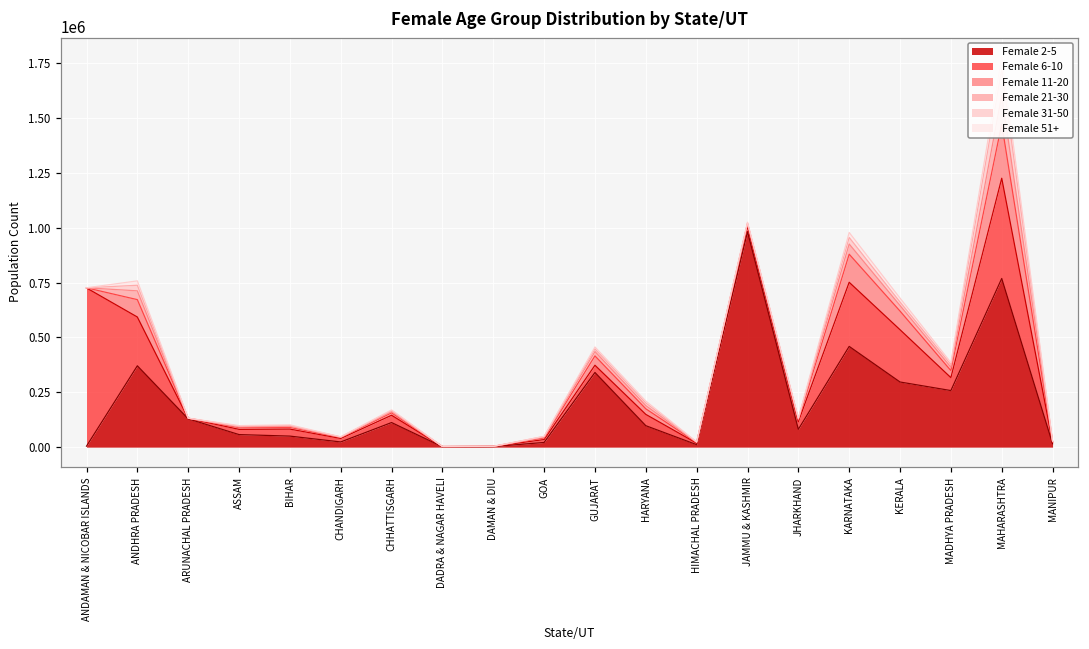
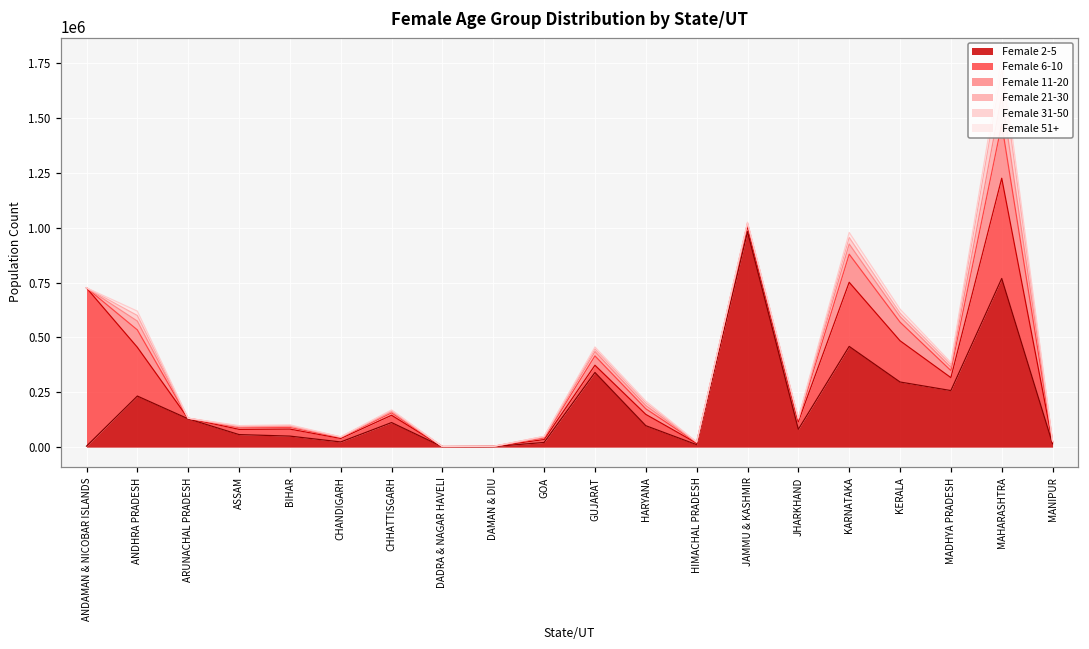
  {
    "Female 2-5": {
      "ANDAMAN & NICOBAR ISLANDS": 0,
-     "ANDHRA PRADESH": 370000,
+     "ANDHRA PRADESH": 230000,
      "ASSAM": 60000,
      "BIHAR": 50000,
      "CHANDIGARH": 20000,
      "CHHATTISGARH": 110000,
      "GOA": 20000,
      "GUJARAT": 340000,
      "HARYANA": 100000,
      "JAMMU & KASHMIR": 980000,
      "JHARKHAND": 80000,
      "KARNATAKA": 460000,
      "KERALA": 300000,
      "MADHYA PRADESH": 260000,
      "MAHARASHTRA": 770000
    },
    "Female 6-10": {
      "ANDHRA PRADESH": 220000,
      "GUJARAT": 30000,
      "HARYANA": 50000,
      "KARNATAKA": 290000,
-     "KERALA": 240000,
+     "KERALA": 190000,
      "MADHYA PRADESH": 60000,
      "MAHARASHTRA": 460000
    }
  }
